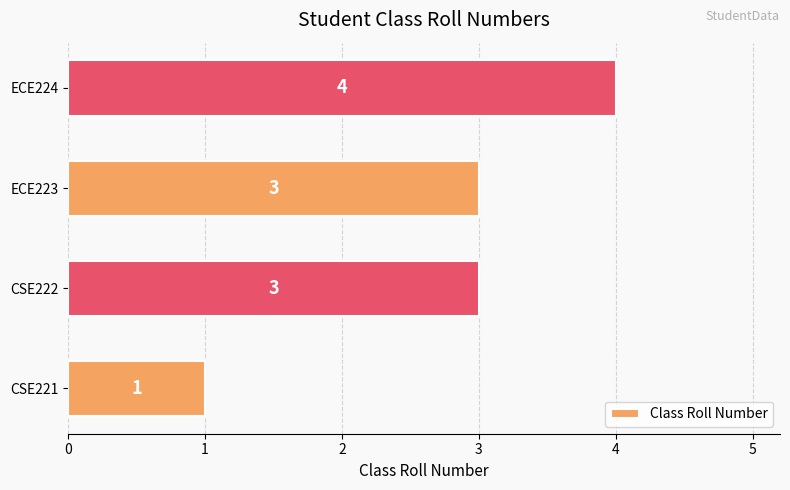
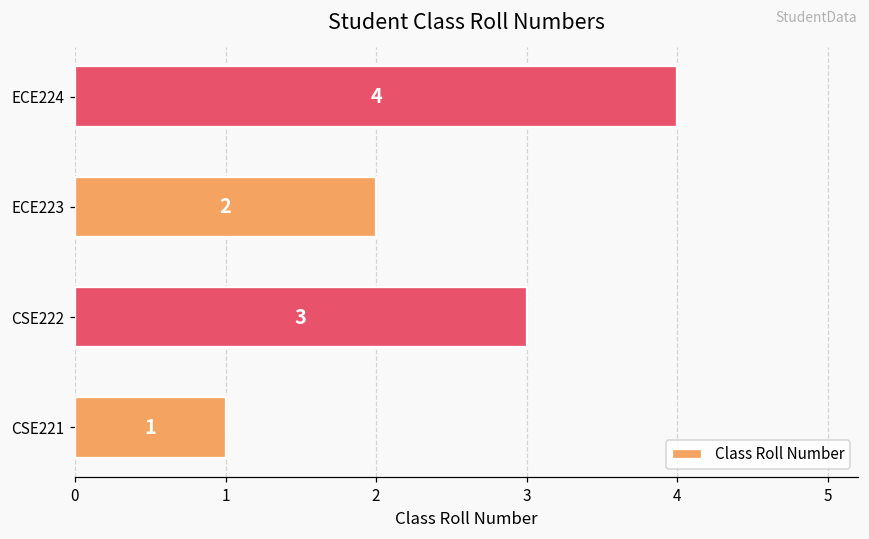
  {
    "ECE224": 4,
-   "ECE223": 3,
+   "ECE223": 2,
    "CSE222": 3,
    "CSE221": 1
  }
